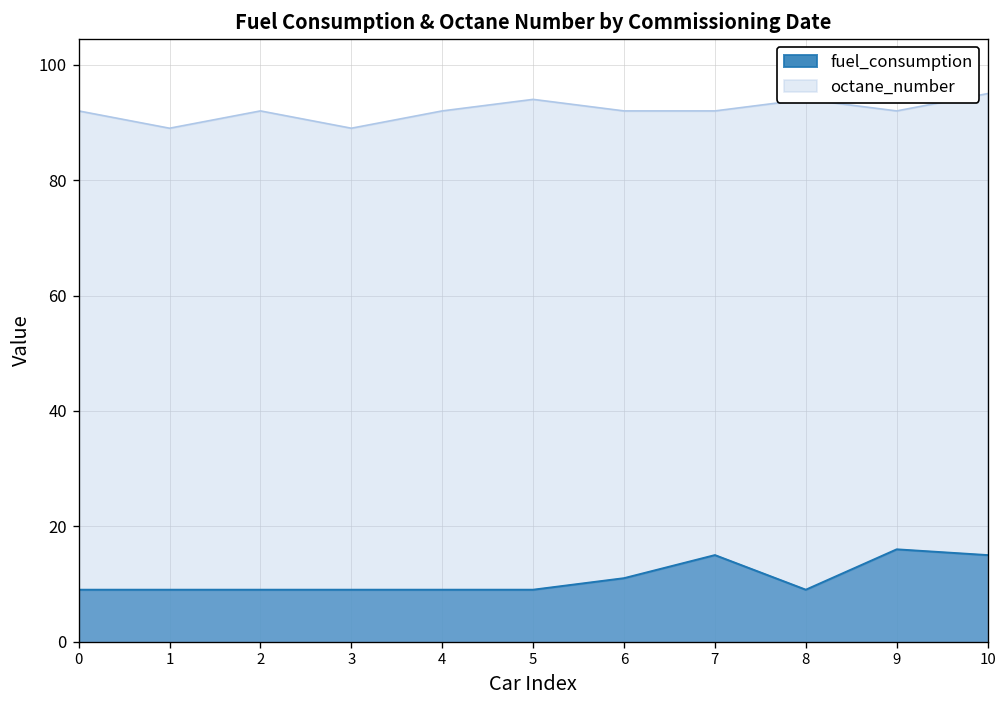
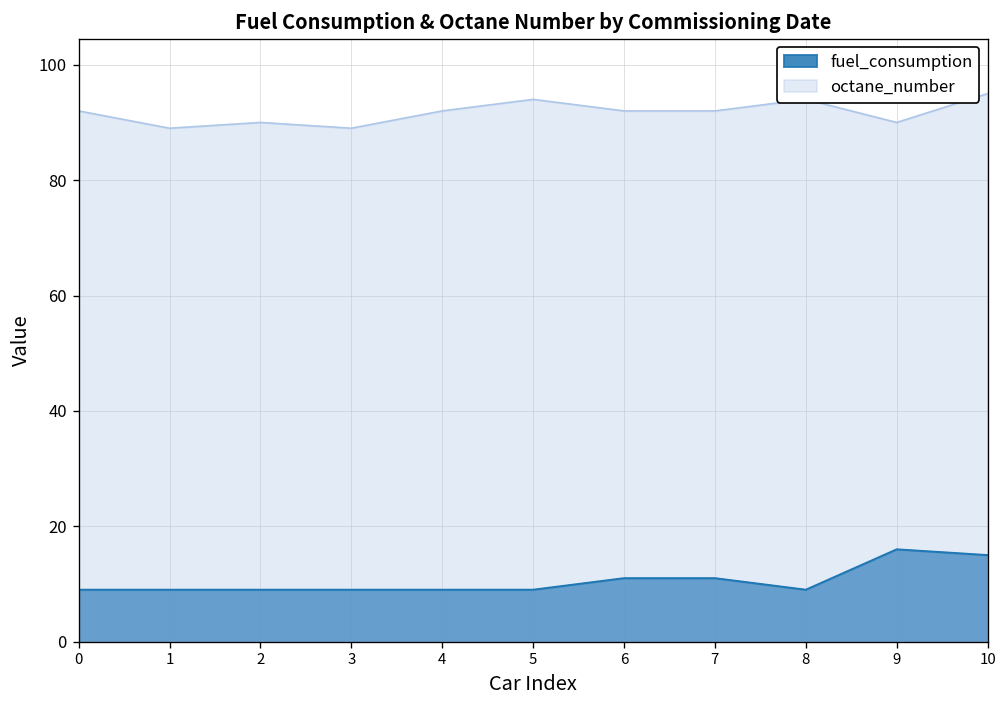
  {
    "fuel_consumption": {
      "0": 9,
      "1": 9,
      "2": 9,
      "3": 9,
      "4": 9,
      "5": 9,
      "6": 11,
-     "7": 15,
+     "7": 11,
      "8": 9,
      "9": 16,
      "10": 15
    },
    "octane_number": {
      "0": 92,
      "1": 89,
-     "2": 92,
+     "2": 90,
      "3": 89,
      "4": 92,
      "5": 94,
      "6": 92,
      "7": 92,
-     "9": 92,
+     "9": 90,
      "10": 95
    }
  }
